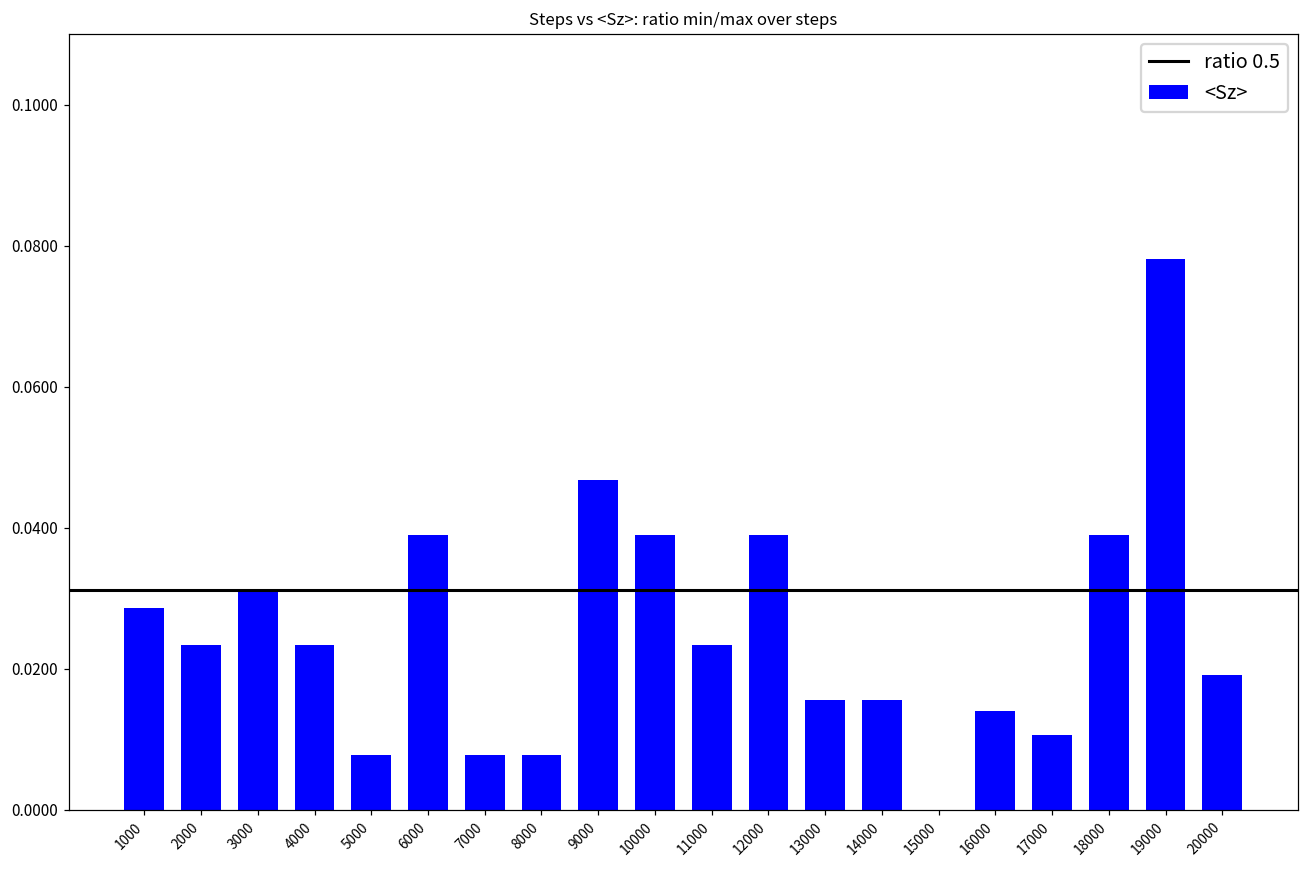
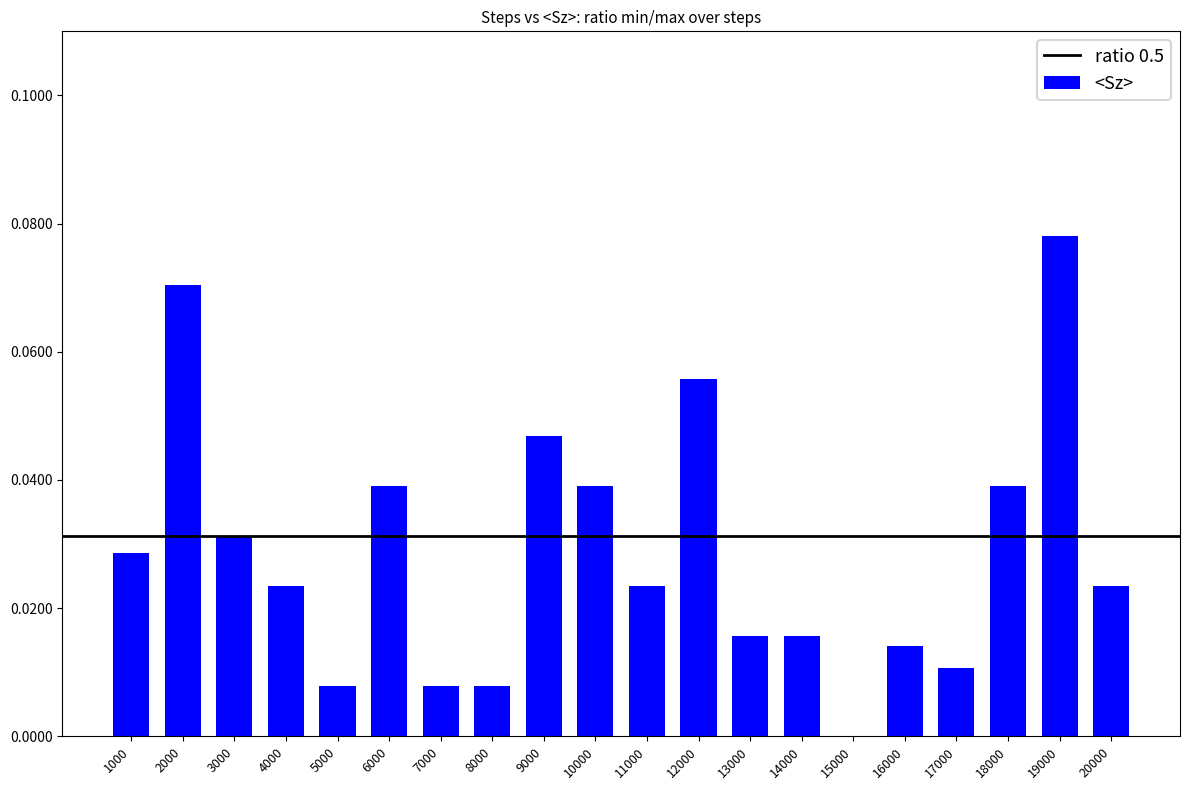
  {
    "1000": 0.029,
-   "2000": 0.023,
+   "2000": 0.070,
    "3000": 0.031,
    "4000": 0.023,
    "5000": 0.008,
    "6000": 0.039,
    "7000": 0.008,
    "8000": 0.008,
    "9000": 0.047,
    "10000": 0.039,
    "11000": 0.023,
-   "12000": 0.039,
+   "12000": 0.056,
    "13000": 0.016,
    "14000": 0.016,
    "15000": 0.000,
    "16000": 0.014,
    "17000": 0.011,
    "18000": 0.039,
    "19000": 0.078,
-   "20000": 0.019
+   "20000": 0.023
  }
